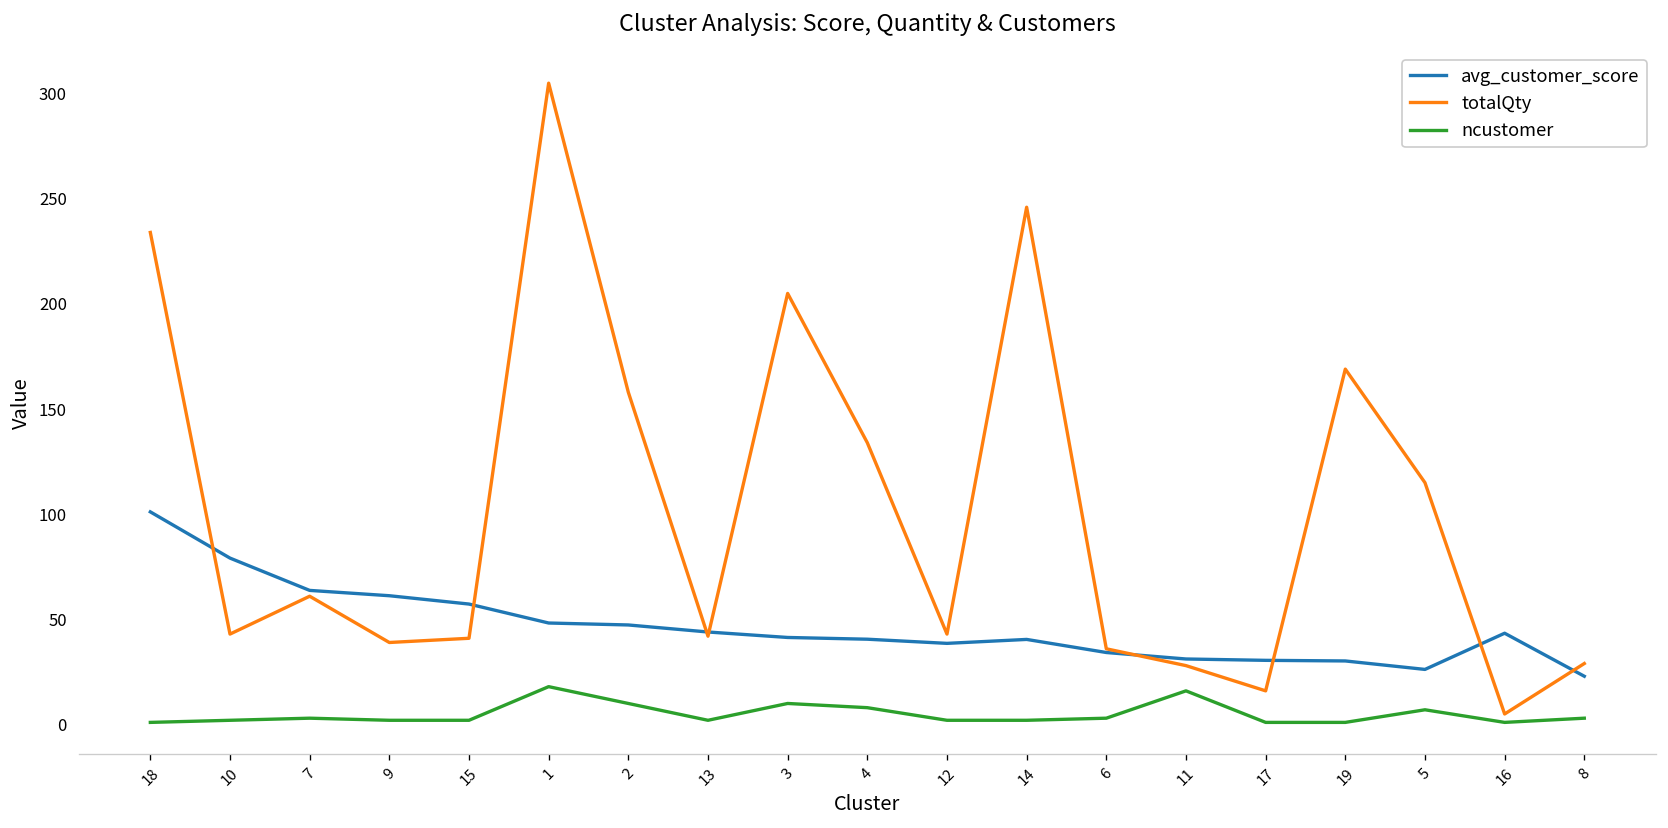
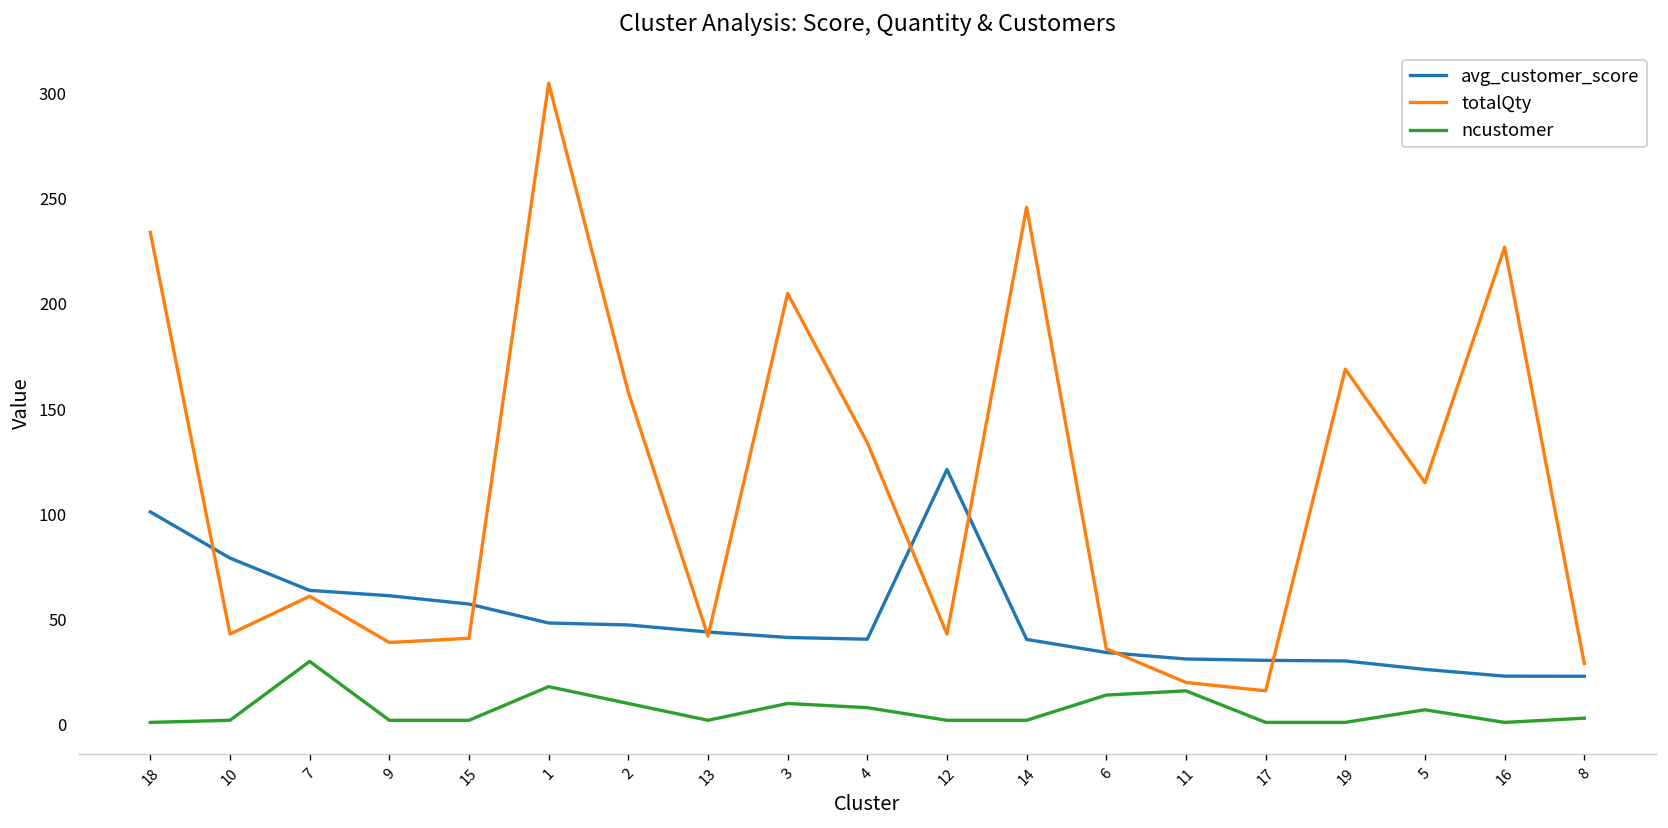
  {
    "avg_customer_score": {
      "18": 101,
      "10": 79,
      "7": 64,
      "9": 61,
      "15": 57,
      "1": 48,
      "2": 47,
      "13": 44,
      "3": 41,
      "4": 41,
-     "12": 39,
+     "12": 121,
      "14": 40,
      "6": 34,
      "11": 31,
      "17": 31,
      "19": 30,
      "5": 26,
-     "16": 43,
+     "16": 23,
      "8": 23
    },
    "totalQty": {
      "18": 234,
      "10": 43,
      "7": 61,
      "9": 39,
      "15": 41,
      "1": 305,
      "2": 158,
      "13": 42,
      "3": 205,
      "4": 134,
      "12": 43,
      "14": 246,
      "6": 36,
-     "11": 28,
+     "11": 20,
      "17": 16,
      "19": 169,
      "5": 115,
-     "16": 5,
+     "16": 227,
      "8": 29
    },
    "ncustomer": {
      "18": 1,
      "10": 2,
-     "7": 3,
+     "7": 30,
      "9": 2,
      "15": 2,
      "1": 18,
      "2": 10,
      "13": 2,
      "3": 10,
      "4": 8,
      "12": 2,
      "14": 2,
-     "6": 3,
+     "6": 14,
      "11": 16,
      "17": 1,
      "19": 1,
      "5": 7,
      "16": 1,
      "8": 3
    }
  }
